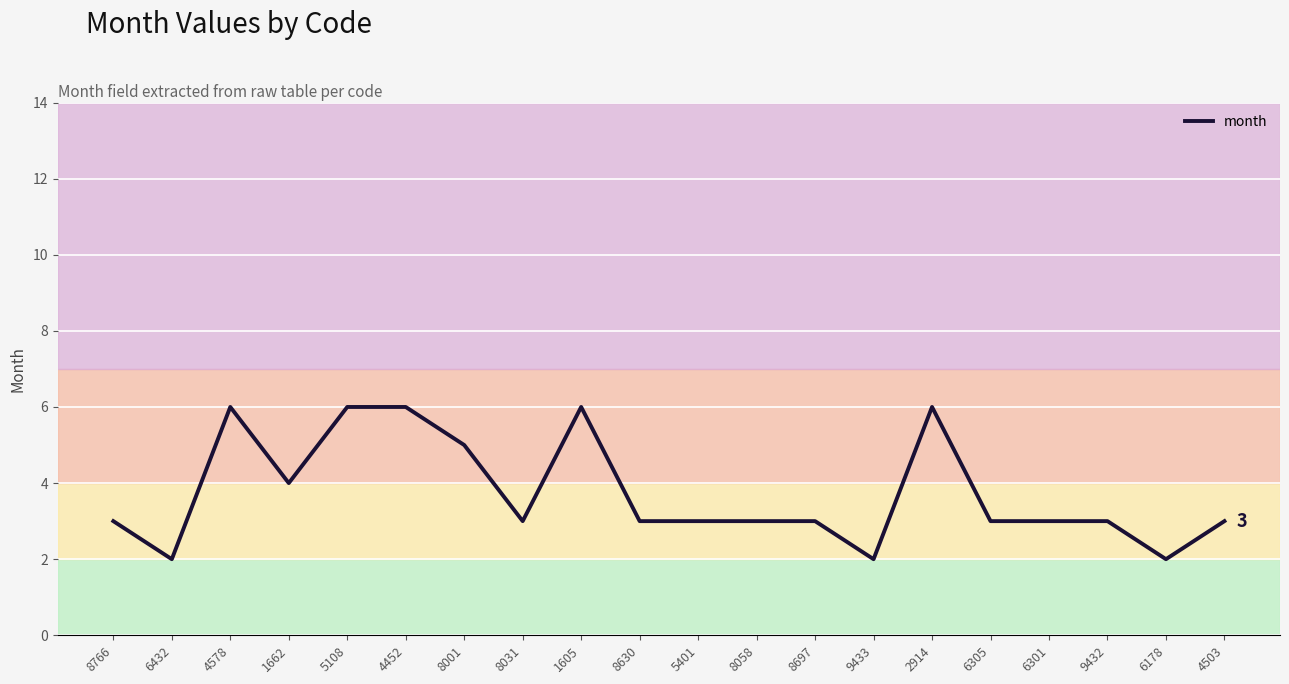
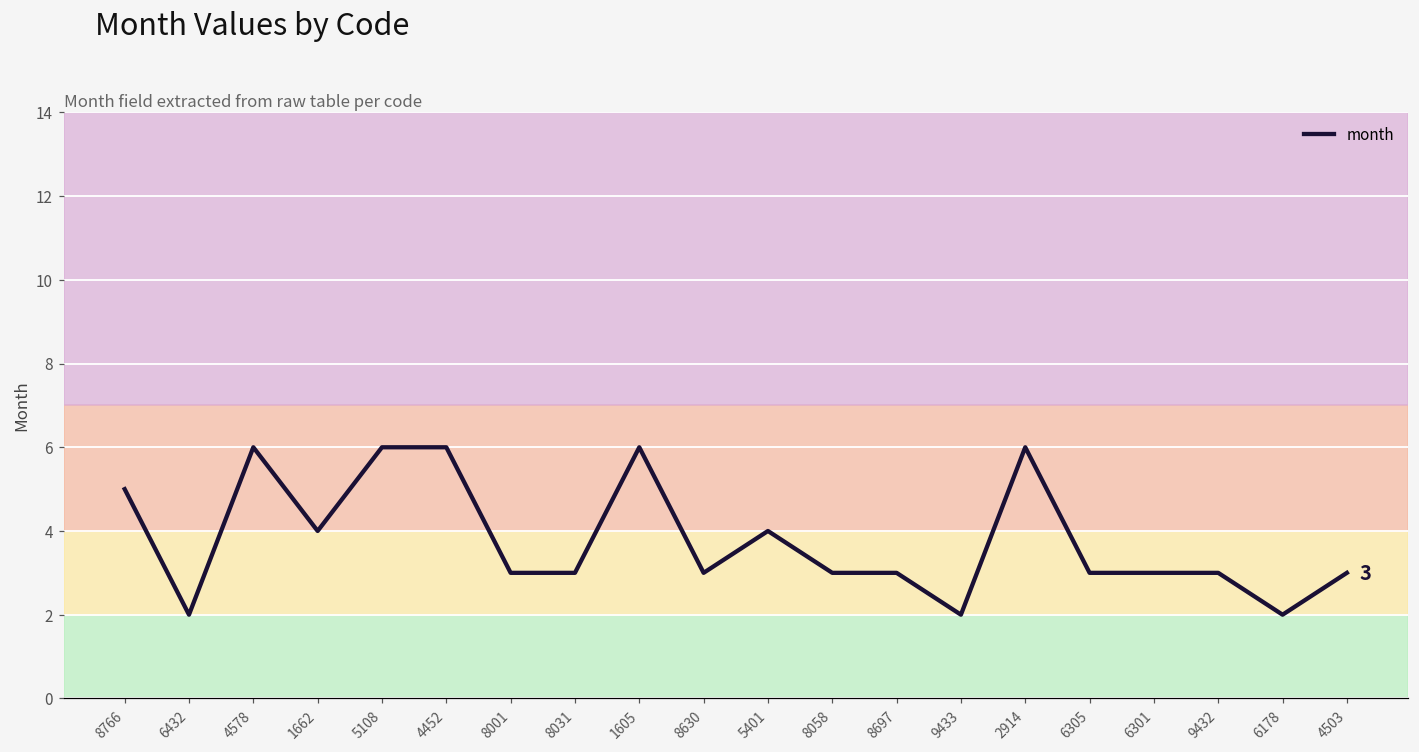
  {
-   "8766": 3,
+   "8766": 5,
    "6432": 2,
    "4578": 6,
    "1662": 4,
    "5108": 6,
    "4452": 6,
-   "8001": 5,
+   "8001": 3,
    "8031": 3,
    "1605": 6,
    "8630": 3,
-   "5401": 3,
+   "5401": 4,
    "8058": 3,
    "8697": 3,
    "9433": 2,
    "2914": 6,
    "6305": 3,
    "6301": 3,
    "9432": 3,
    "6178": 2
  }
